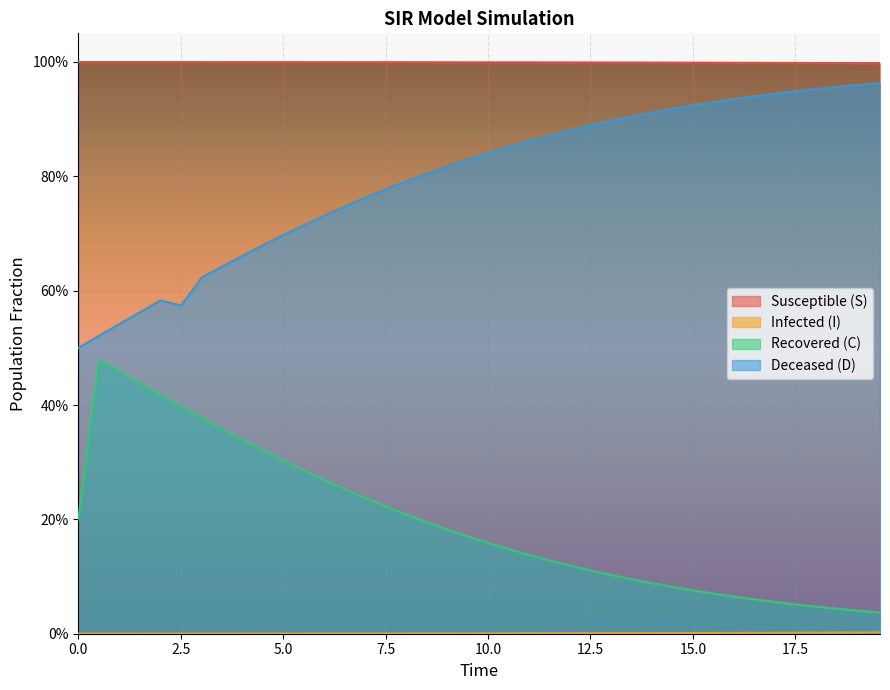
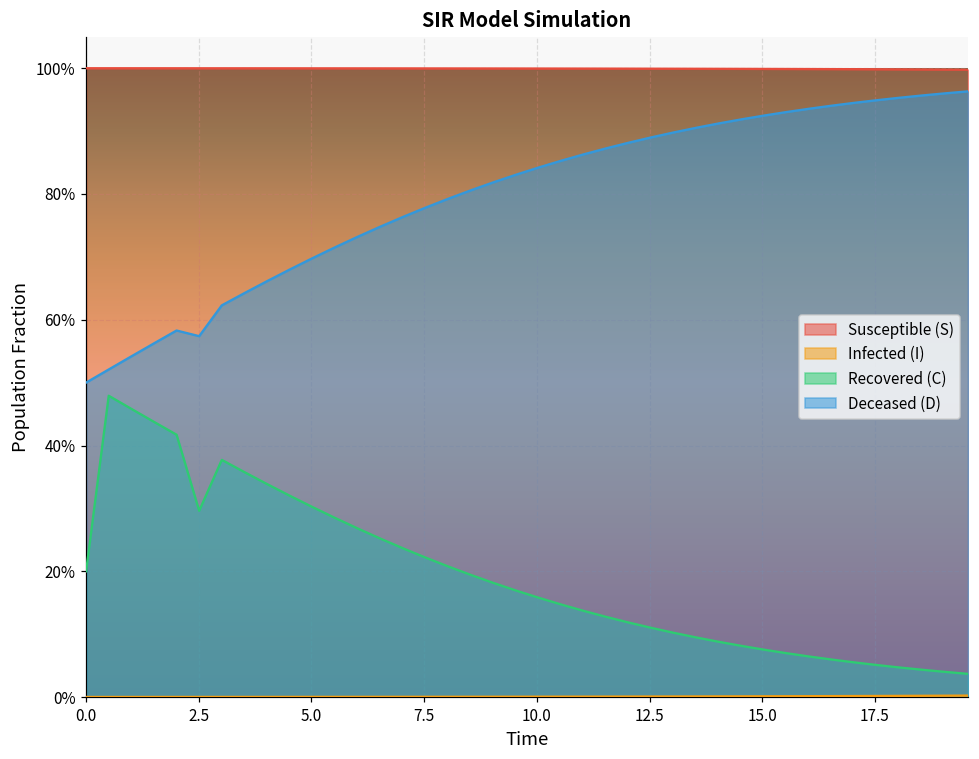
  {
    "Susceptible (S)": {
      "0.0": "100%",
      "2.5": "100%"
    },
    "Infected (I)": {
      "0.0": "0%",
      "2.5": "0%"
    },
    "Recovered (C)": {
      "0.0": "20%",
-     "2.5": "40%"
+     "2.5": "30%"
    },
    "Deceased (D)": {
      "0.0": "50%",
      "2.5": "57%"
    }
  }
